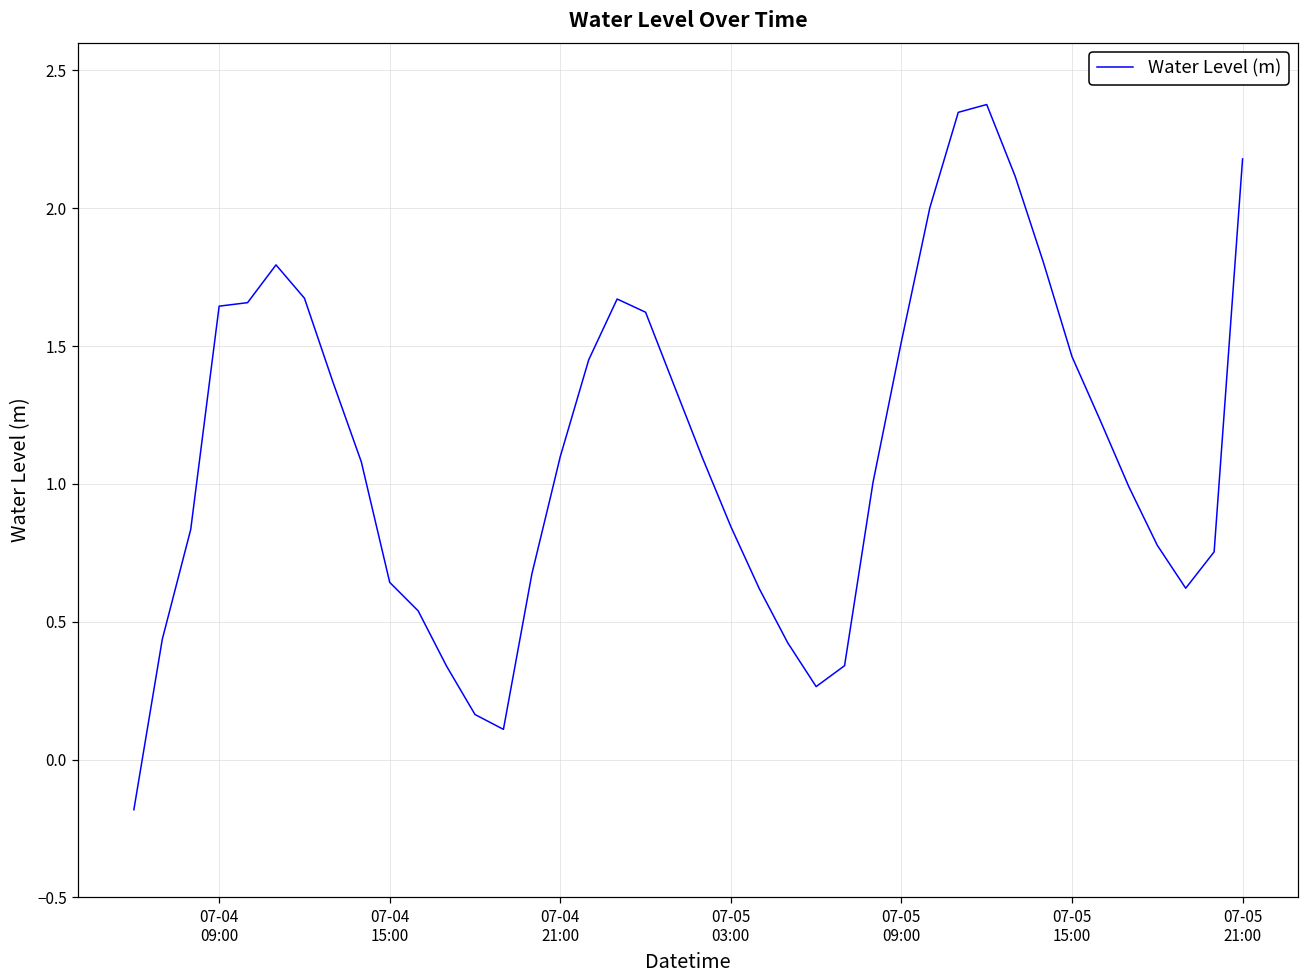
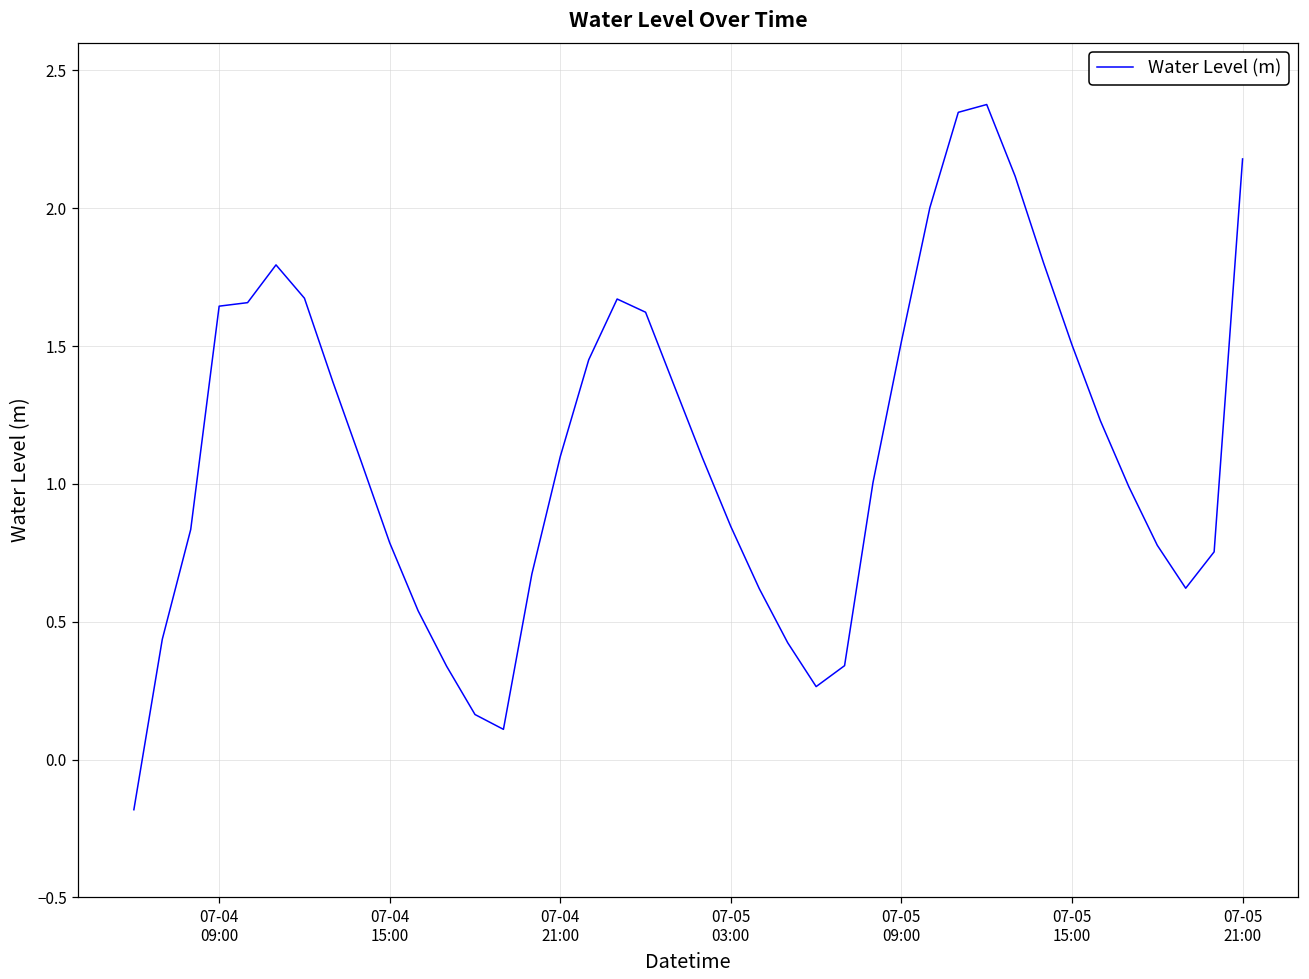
  {
    "07-04 09:00": 1.64,
-   "07-04 15:00": 0.64,
+   "07-04 15:00": 0.79,
    "07-04 21:00": 1.10,
    "07-05 03:00": 0.84,
    "07-05 09:00": 1.52,
-   "07-05 15:00": 1.46,
+   "07-05 15:00": 1.50,
    "07-05 21:00": 2.18
  }
